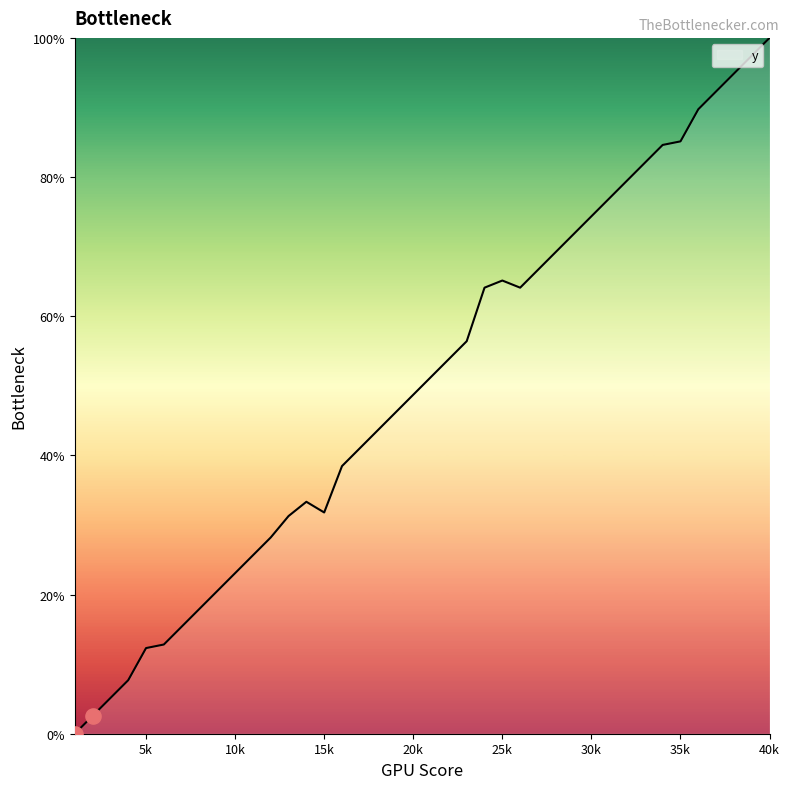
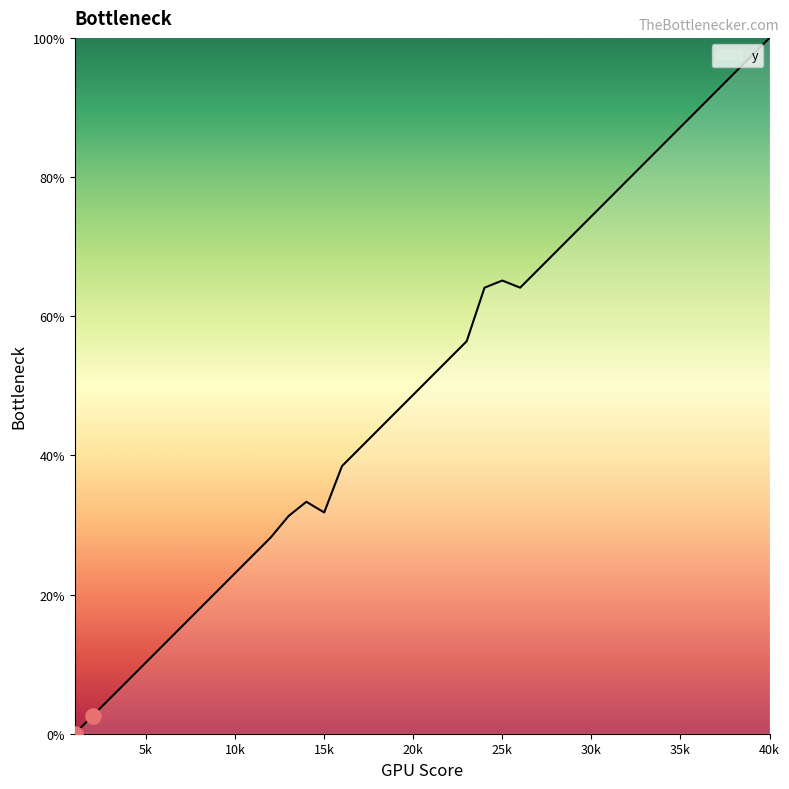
  {
    "y": {
-     "5k": "12%",
+     "5k": "10%",
      "10k": "23%",
      "15k": "32%",
      "20k": "49%",
      "25k": "65%",
      "30k": "74%",
-     "35k": "85%",
+     "35k": "87%",
      "40k": "100%"
    }
  }
